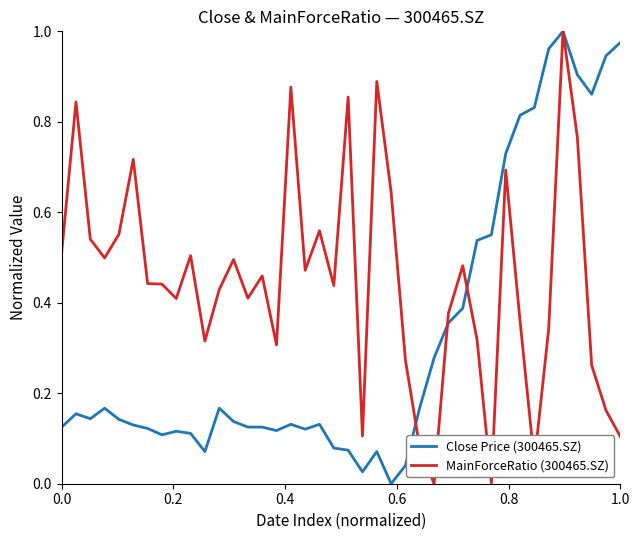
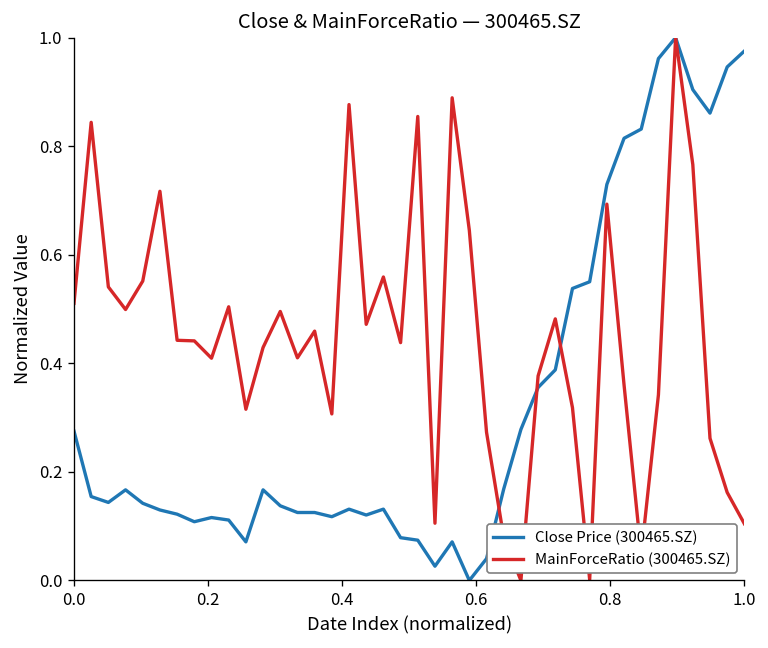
  {
    "Close Price (300465.SZ)": {
-     "0.0": 0.13,
+     "0.0": 0.28,
      "1.0": 0.98
    },
    "MainForceRatio (300465.SZ)": {
      "0.0": 0.51,
      "1.0": 0.10
    }
  }
